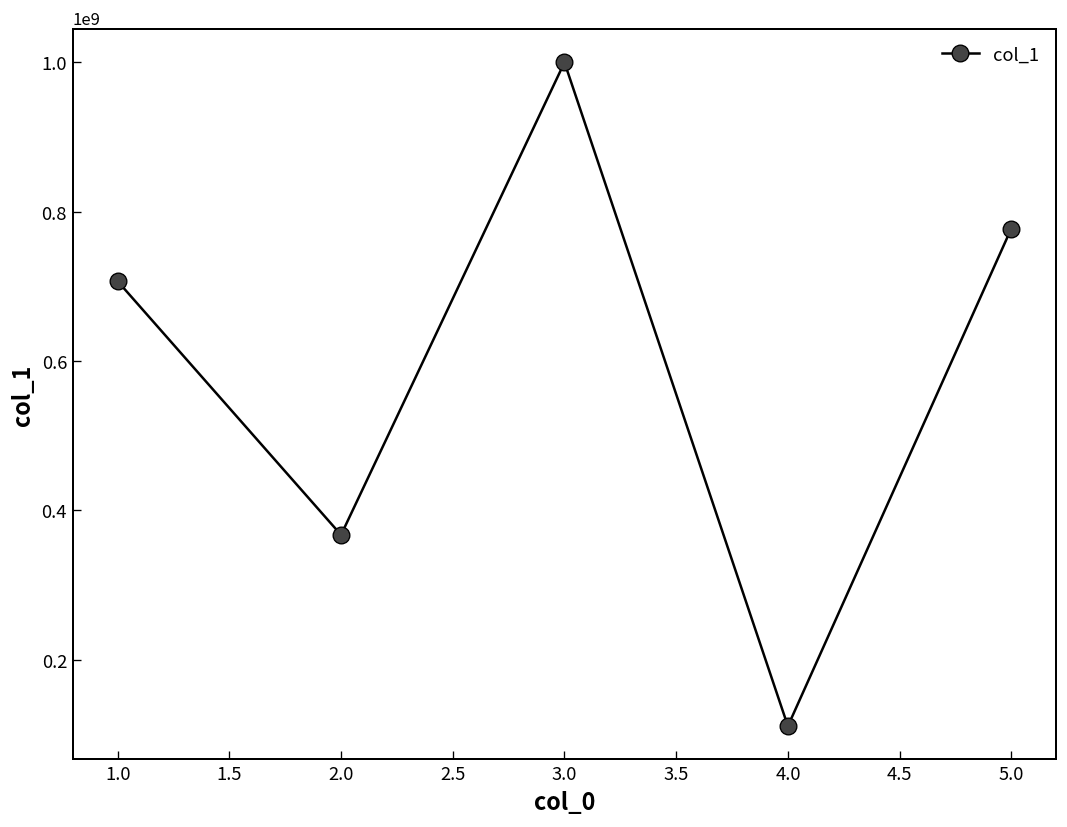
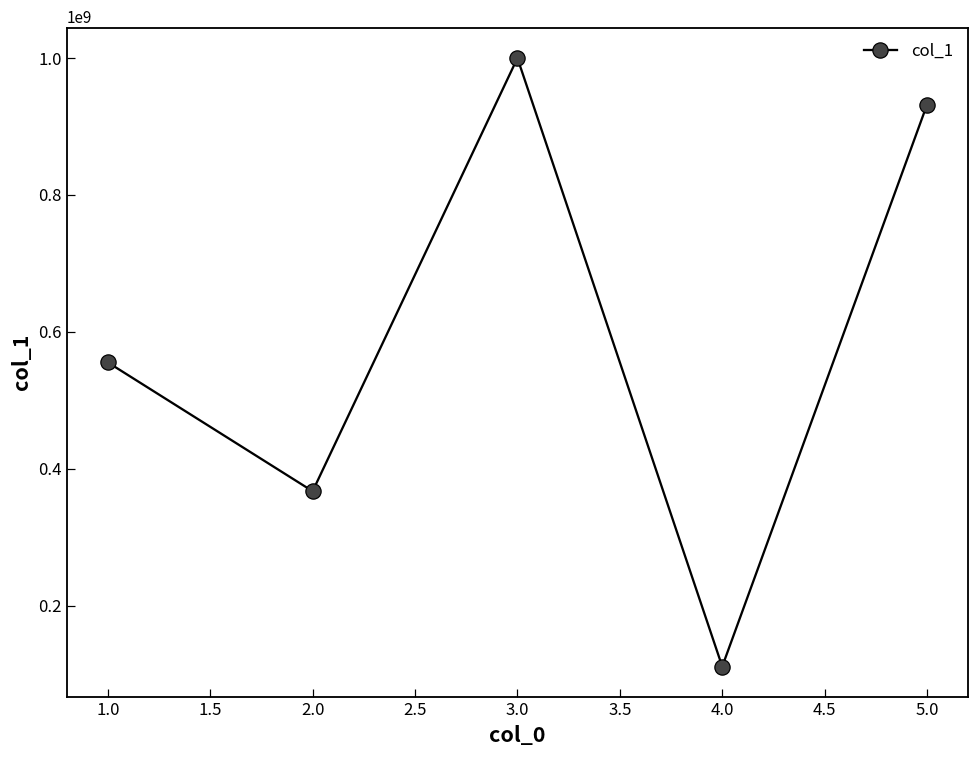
  {
-   "1.0": 710000000,
+   "1.0": 560000000,
    "2.0": 370000000,
    "3.0": 1000000000,
    "4.0": 110000000,
-   "5.0": 780000000
+   "5.0": 930000000
  }
